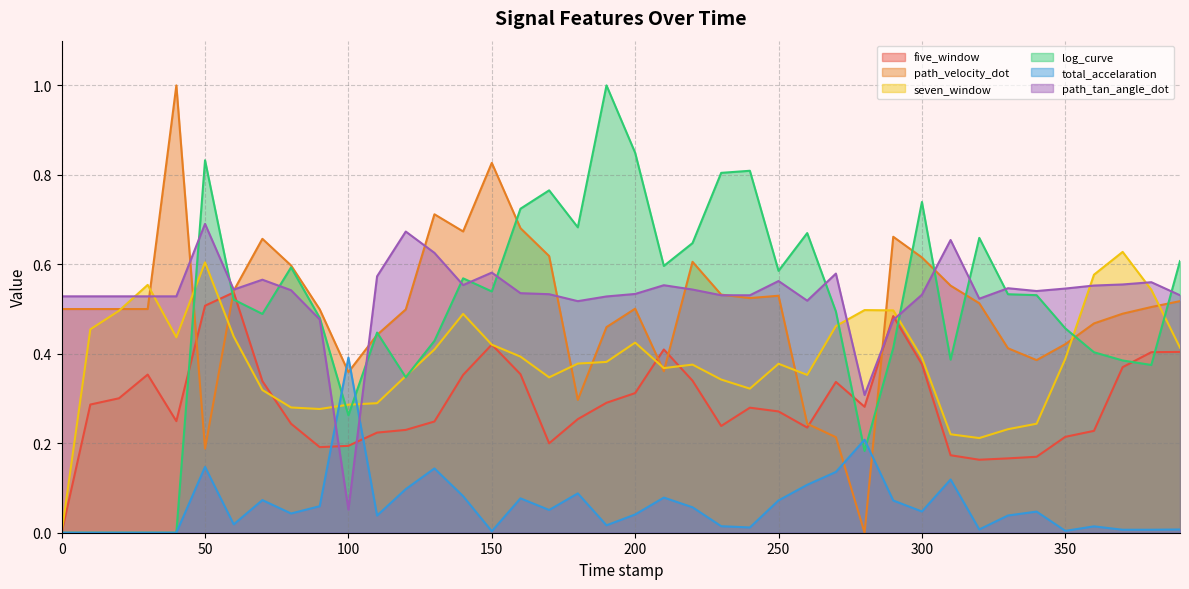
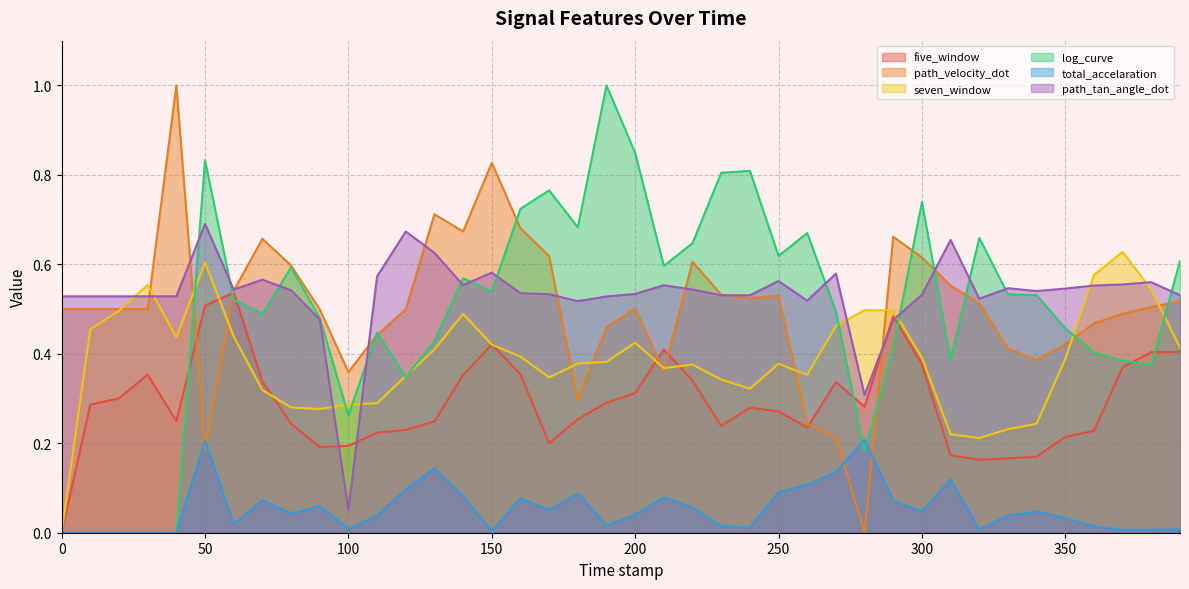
  {
    "log_curve": {
      "50": 0.83,
      "100": 0.26,
      "150": 0.54,
      "200": 0.85,
-     "250": 0.59,
+     "250": 0.62,
      "300": 0.74,
      "350": 0.46
    },
    "total_accelaration": {
-     "50": 0.15,
-     "100": 0.39,
+     "50": 0.21,
+     "100": 0.01,
      "150": 0.00,
      "200": 0.04,
-     "250": 0.07,
+     "250": 0.09,
      "300": 0.05,
-     "350": 0.00
+     "350": 0.03
    },
    "path_tan_angle_dot": {
      "0": 0.53,
      "50": 0.69,
      "100": 0.05,
      "150": 0.58,
      "200": 0.53,
      "250": 0.56,
      "300": 0.53,
      "350": 0.55
    }
  }
